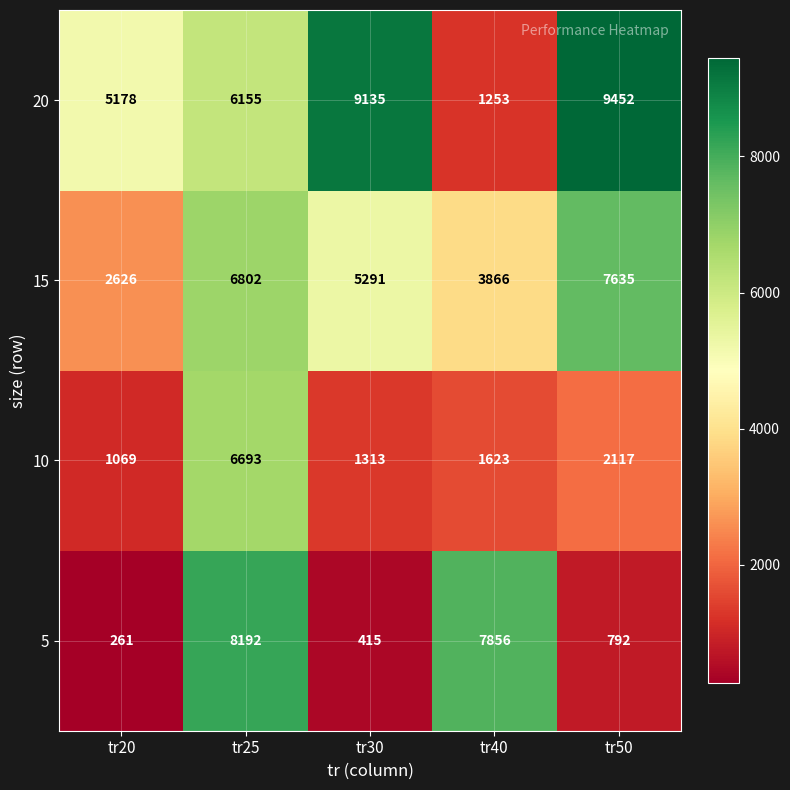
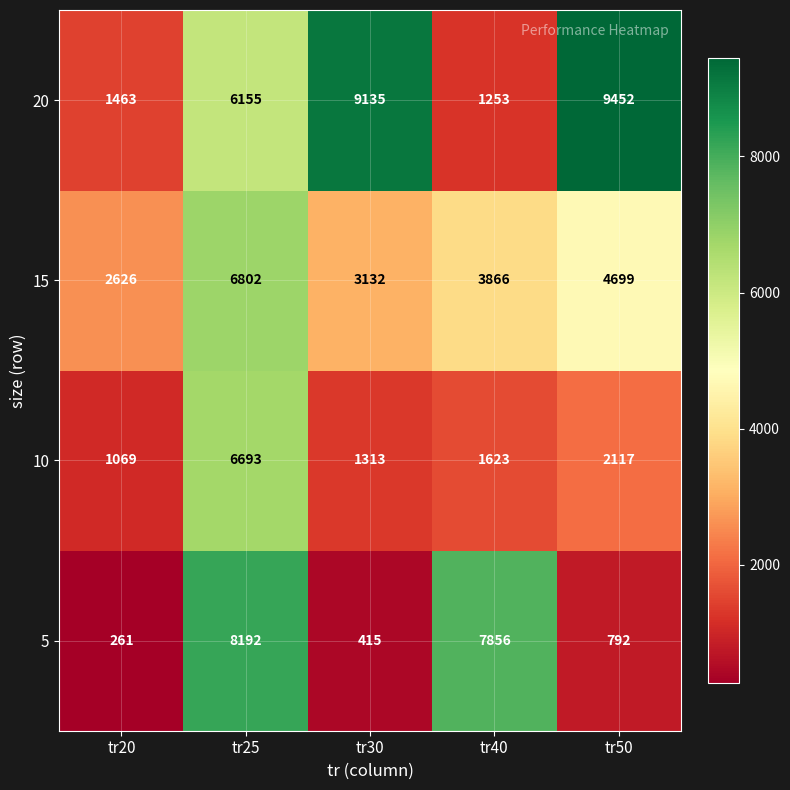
  {
    "20": {
-     "tr20": 5178,
+     "tr20": 1463,
      "tr25": 6155,
      "tr30": 9135,
      "tr40": 1253
    },
    "15": {
      "tr20": 2626,
      "tr25": 6802,
-     "tr30": 5291,
+     "tr30": 3132,
      "tr40": 3866,
-     "tr50": 7635
+     "tr50": 4699
    },
    "10": {
      "tr20": 1069,
      "tr25": 6693,
      "tr30": 1313,
      "tr40": 1623,
      "tr50": 2117
    },
    "5": {
      "tr20": 261,
      "tr25": 8192,
      "tr30": 415,
      "tr40": 7856,
      "tr50": 792
    }
  }
